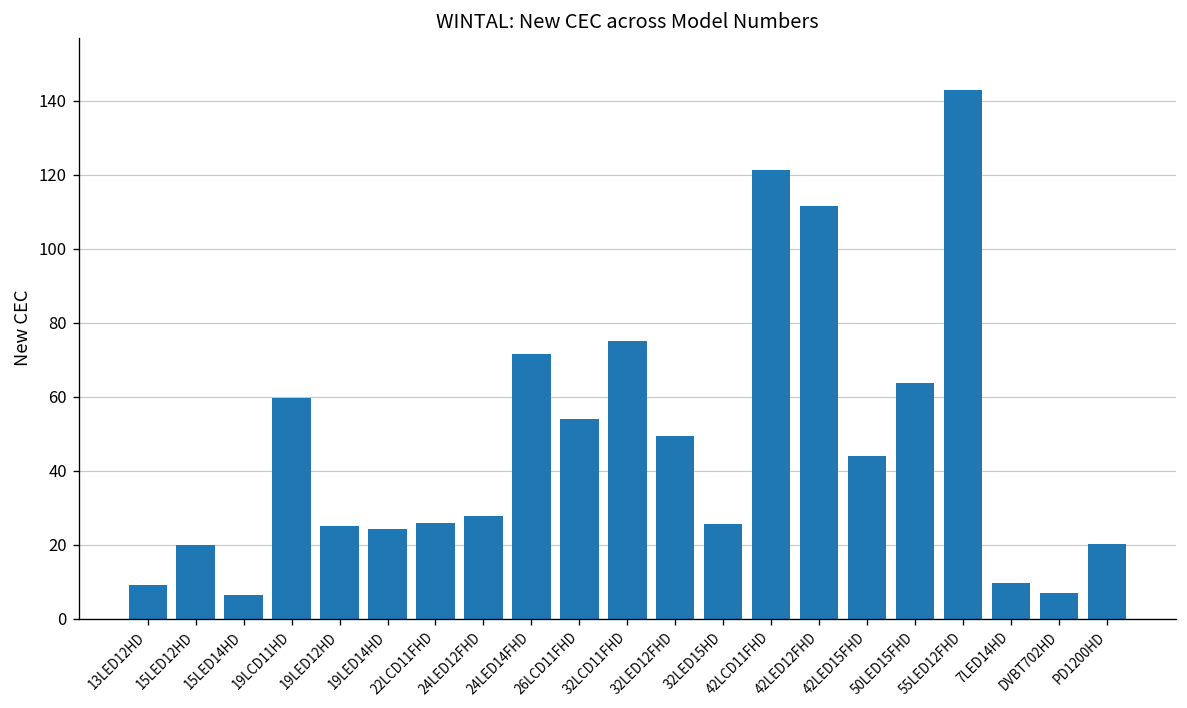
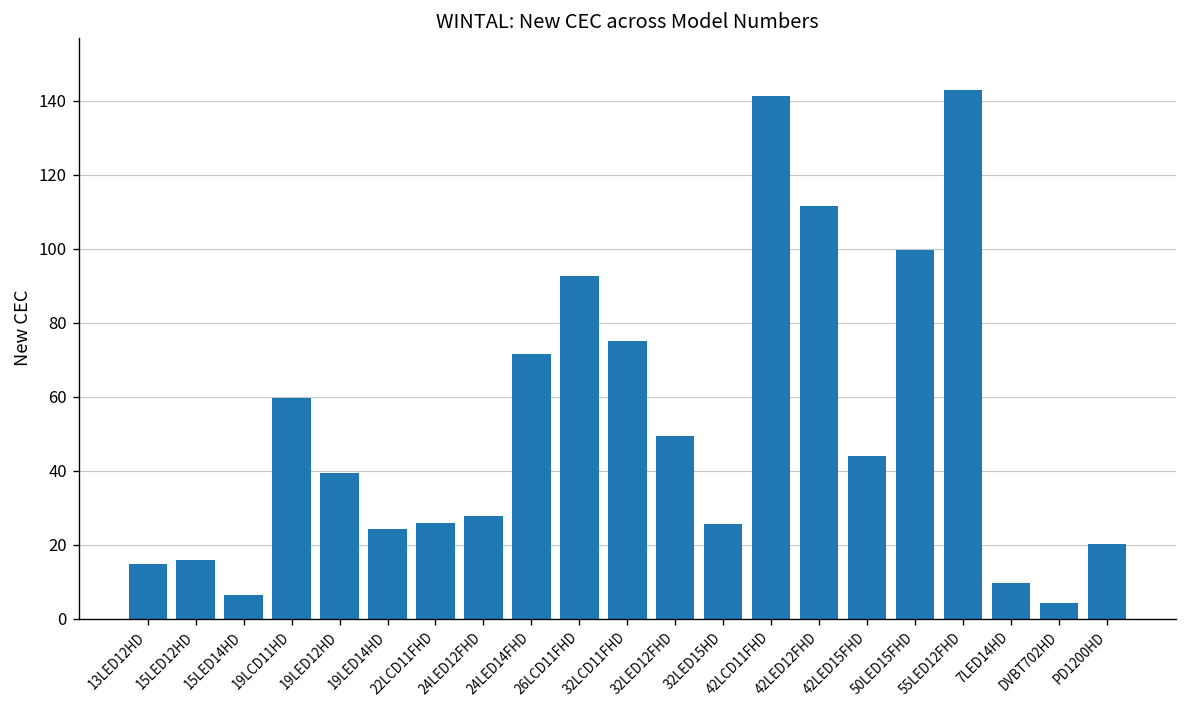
  {
-   "13LED12HD": 9,
-   "15LED12HD": 20,
+   "13LED12HD": 15,
+   "15LED12HD": 16,
    "15LED14HD": 6,
    "19LCD11HD": 60,
-   "19LED12HD": 25,
+   "19LED12HD": 39,
    "19LED14HD": 24,
    "22LCD11FHD": 26,
    "24LED12FHD": 28,
    "24LED14FHD": 72,
-   "26LCD11FHD": 54,
+   "26LCD11FHD": 93,
    "32LCD11FHD": 75,
    "32LED12FHD": 49,
    "32LED15HD": 26,
-   "42LCD11FHD": 121,
+   "42LCD11FHD": 141,
    "42LED12FHD": 111,
    "42LED15FHD": 44,
-   "50LED15FHD": 64,
+   "50LED15FHD": 100,
    "55LED12FHD": 143,
    "7LED14HD": 10,
-   "DVBT702HD": 7,
+   "DVBT702HD": 4,
    "PD1200HD": 20
  }
